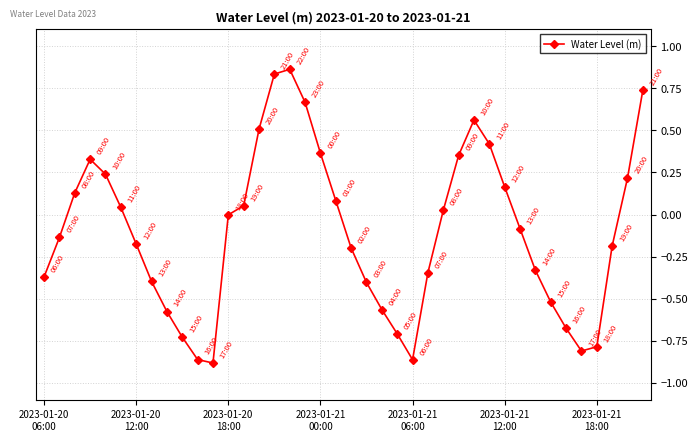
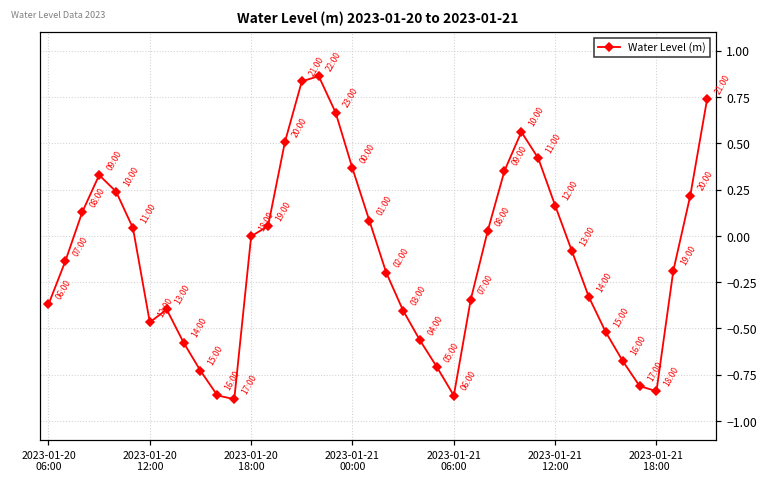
  {
-   "2023-01-20 12:00": -0.18,
-   "2023-01-21 18:00": -0.79
+   "2023-01-20 12:00": -0.47,
+   "2023-01-21 18:00": -0.84
  }
